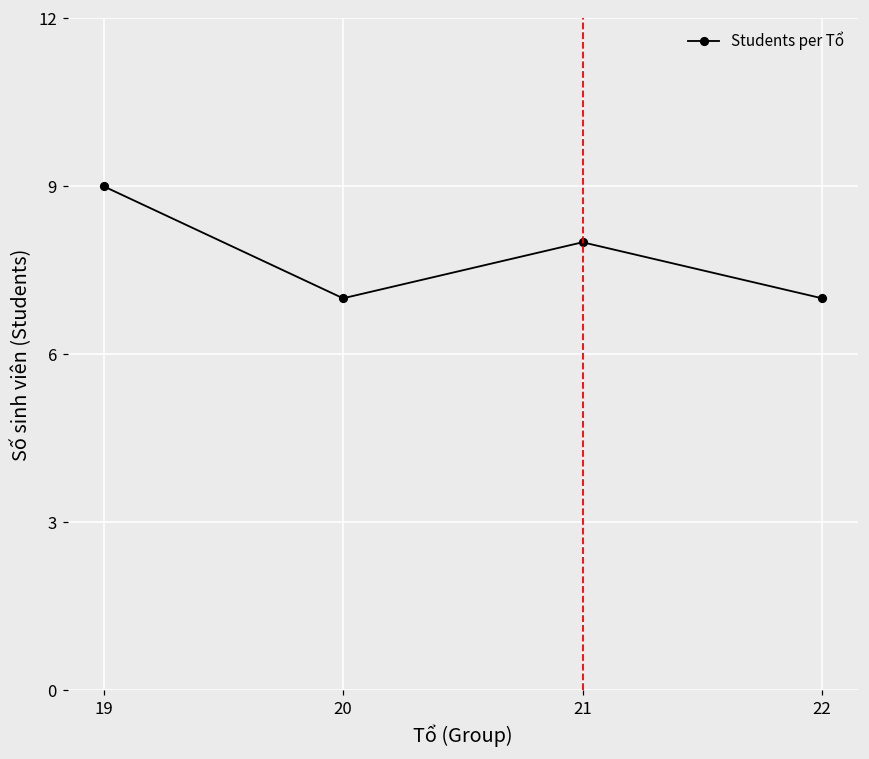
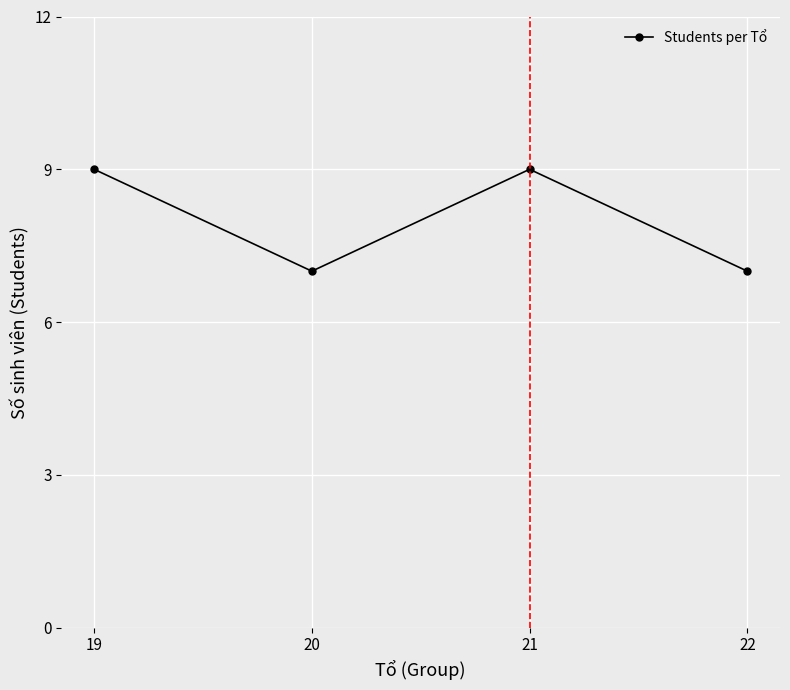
  {
    "19": 9,
    "20": 7,
-   "21": 8,
+   "21": 9,
    "22": 7
  }
